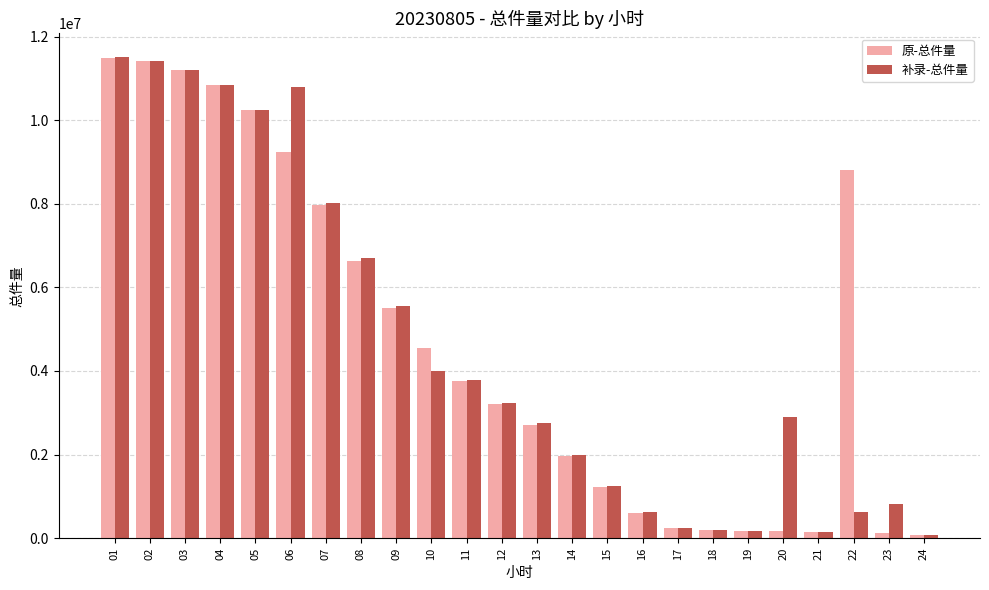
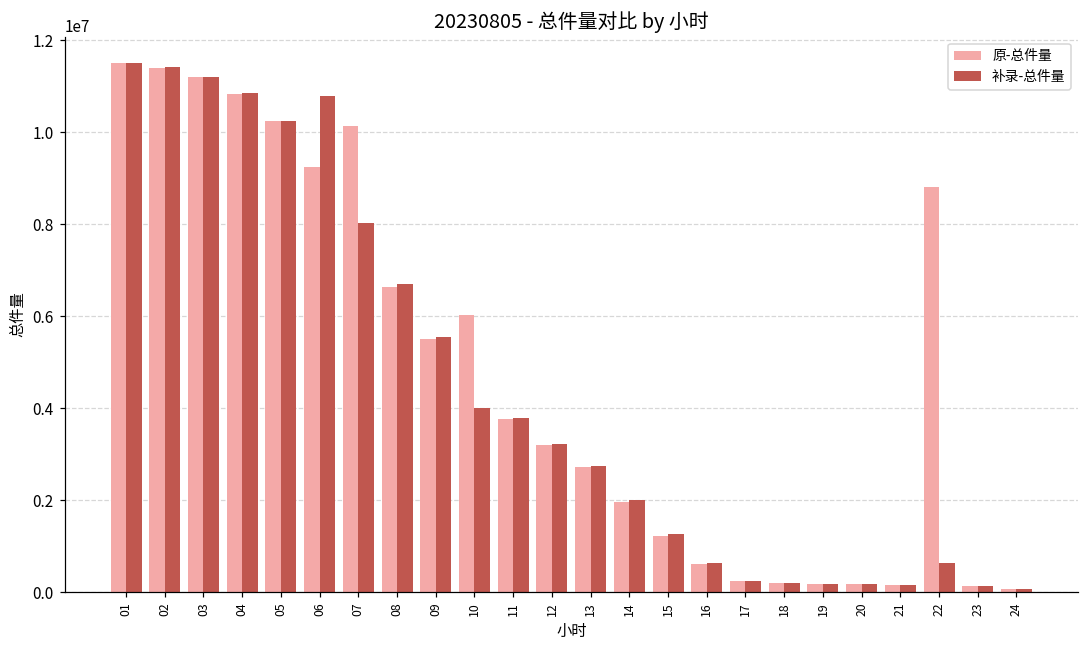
  {
    "原-总件量": {
      "01": 11500000,
      "02": 11400000,
      "03": 11200000,
      "04": 10800000,
      "05": 10200000,
      "06": 9200000,
-     "07": 8000000,
+     "07": 10100000,
      "08": 6600000,
      "09": 5500000,
-     "10": 4500000,
+     "10": 6000000,
      "11": 3800000,
      "12": 3200000,
      "13": 2700000,
      "14": 2000000,
      "15": 1200000,
      "16": 600000,
      "17": 200000,
      "18": 200000,
      "19": 200000,
      "20": 200000,
      "21": 200000,
      "22": 8800000,
      "23": 100000,
      "24": 100000
    },
    "补录-总件量": {
      "01": 11500000,
      "02": 11400000,
      "03": 11200000,
      "04": 10800000,
      "05": 10300000,
      "06": 10800000,
      "07": 8000000,
      "08": 6700000,
      "09": 5500000,
      "10": 4000000,
      "11": 3800000,
      "12": 3200000,
      "13": 2700000,
      "14": 2000000,
      "15": 1300000,
      "16": 600000,
      "17": 200000,
      "18": 200000,
      "19": 200000,
-     "20": 2900000,
+     "20": 200000,
      "21": 200000,
      "22": 600000,
-     "23": 800000,
+     "23": 100000,
      "24": 100000
    }
  }
